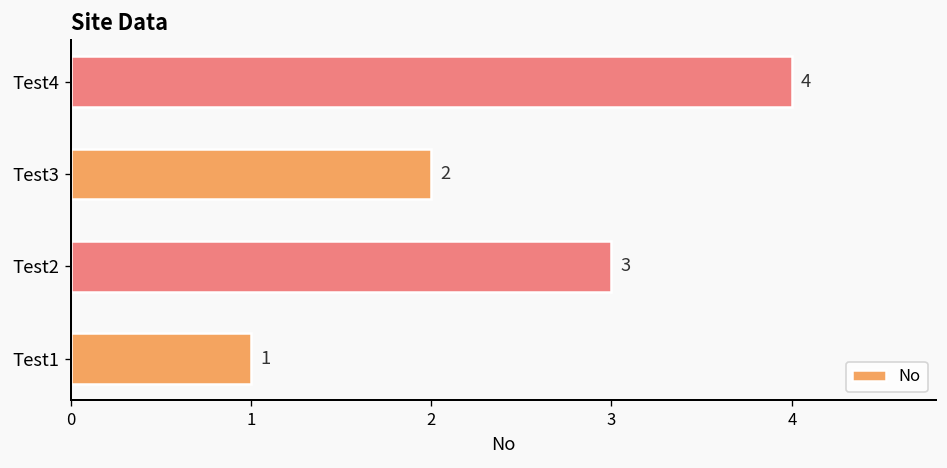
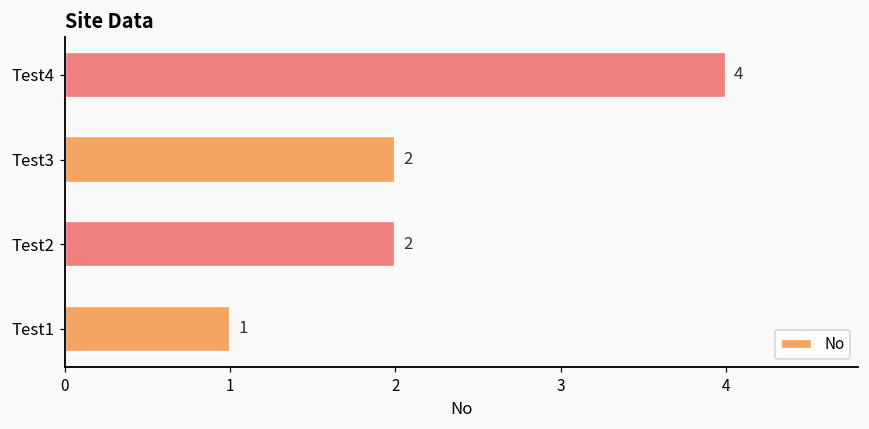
  {
    "Test4": 4,
    "Test3": 2,
-   "Test2": 3,
+   "Test2": 2,
    "Test1": 1
  }
